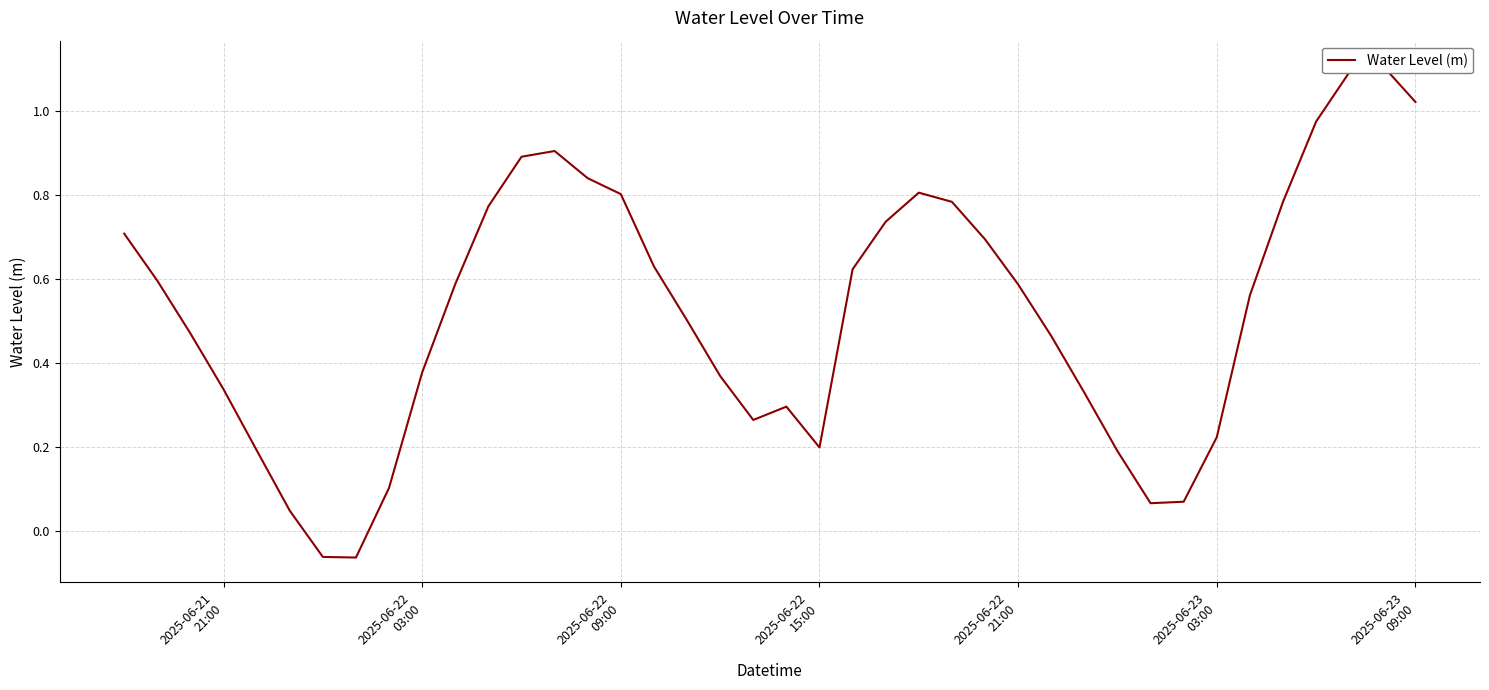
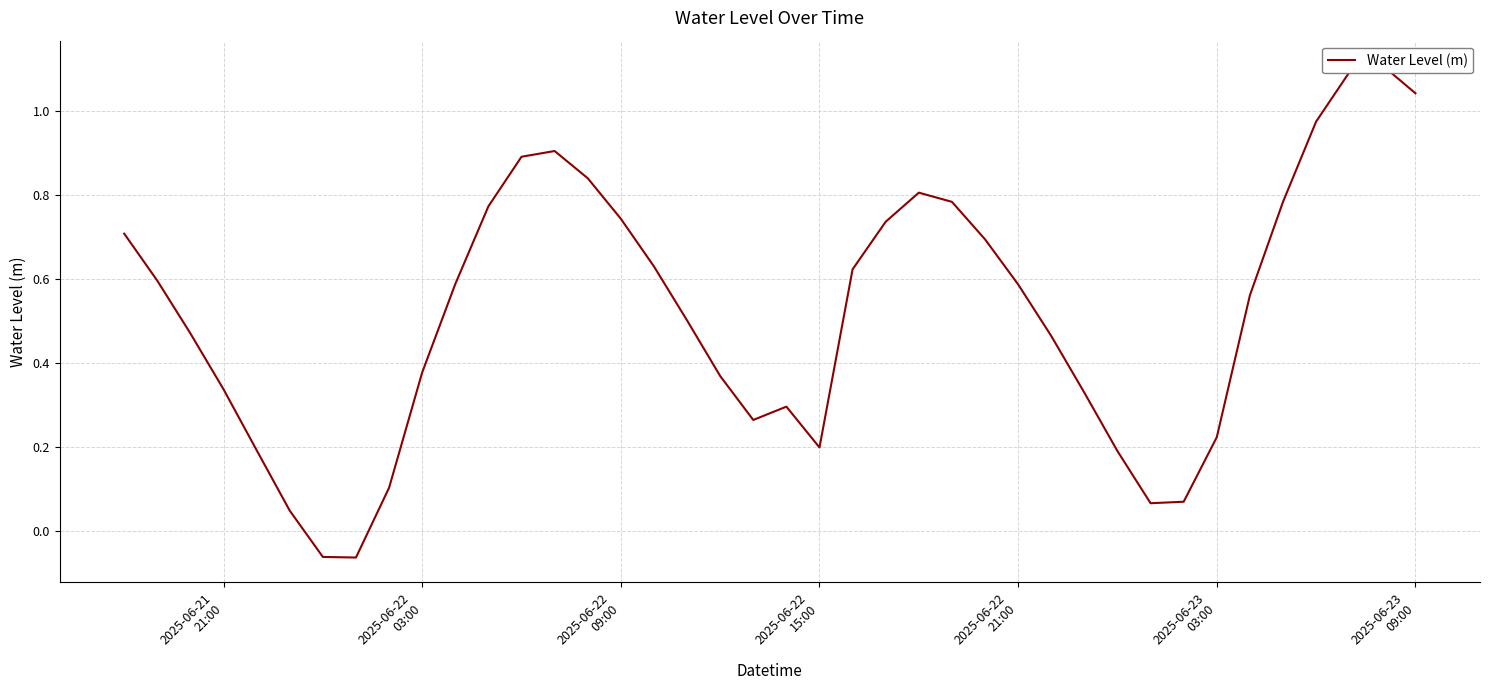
  {
    "2025-06-21 21:00": 0.34,
    "2025-06-22 03:00": 0.38,
-   "2025-06-22 09:00": 0.80,
+   "2025-06-22 09:00": 0.74,
    "2025-06-22 15:00": 0.20,
    "2025-06-22 21:00": 0.59,
    "2025-06-23 03:00": 0.22,
-   "2025-06-23 09:00": 1.02
+   "2025-06-23 09:00": 1.04
  }
